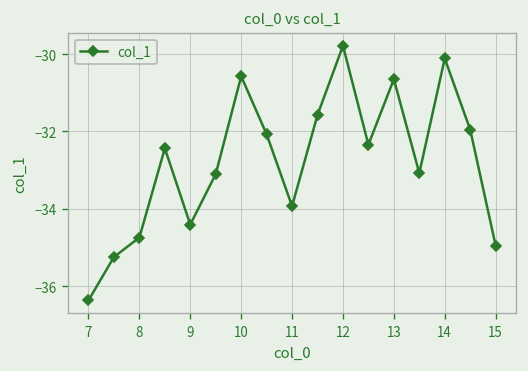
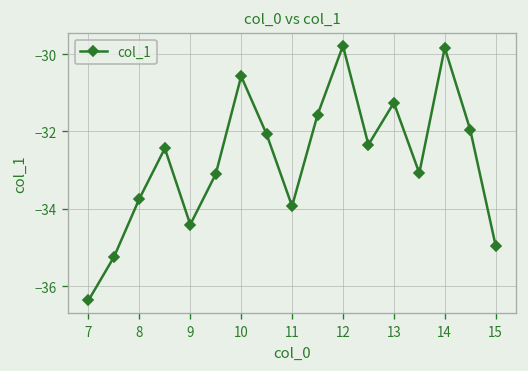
  {
    "7": -36.4,
-   "8": -34.7,
+   "8": -33.7,
    "9": -34.4,
    "10": -30.6,
    "11": -33.9,
    "12": -29.8,
-   "13": -30.7,
-   "14": -30.1,
+   "13": -31.3,
+   "14": -29.8,
    "15": -35.0
  }
